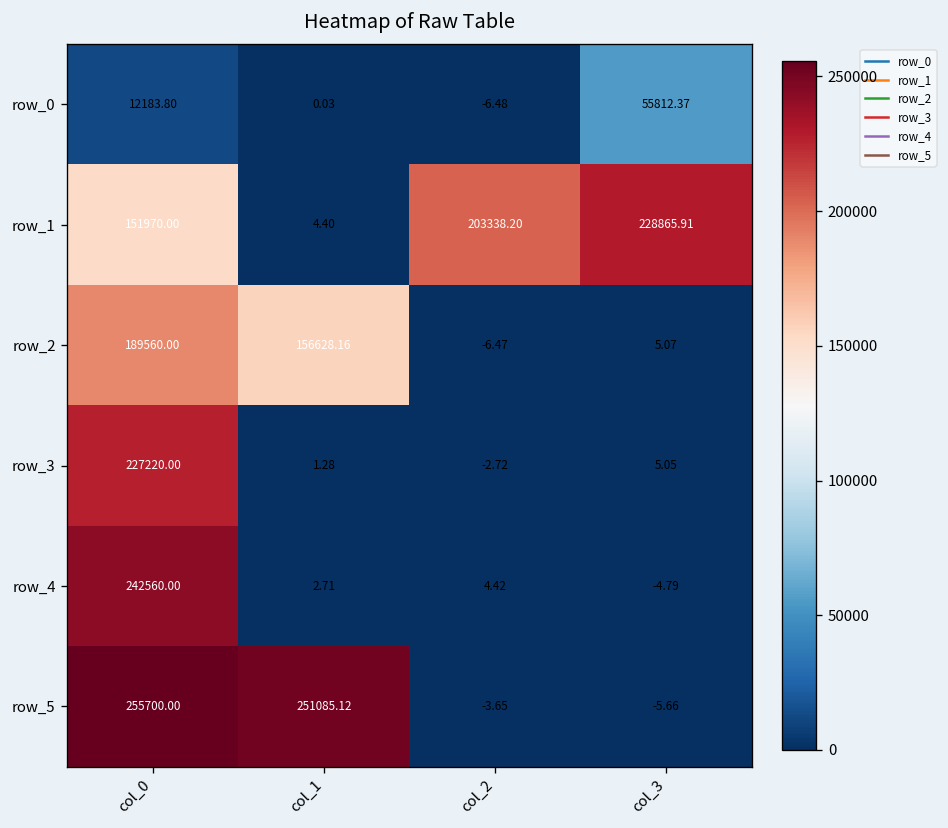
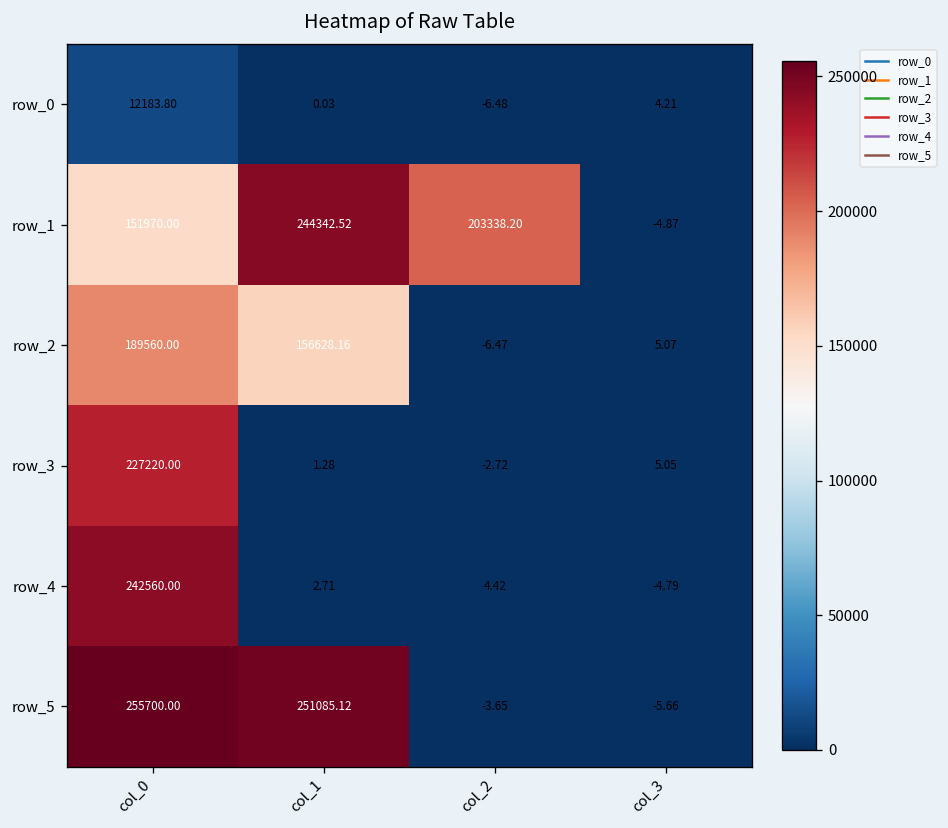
  {
    "row_0": {
      "col_0": 12183.80,
      "col_1": 0.03,
      "col_2": -6.48,
-     "col_3": 55812.37
+     "col_3": 4.21
    },
    "row_1": {
      "col_0": 151970.00,
-     "col_1": 4.40,
+     "col_1": 244342.52,
      "col_2": 203338.20,
-     "col_3": 228865.91
+     "col_3": -4.87
    },
    "row_2": {
      "col_0": 189560.00,
      "col_1": 156628.16,
      "col_2": -6.47,
      "col_3": 5.07
    },
    "row_3": {
      "col_0": 227220.00,
      "col_1": 1.28,
      "col_2": -2.72,
      "col_3": 5.05
    },
    "row_4": {
      "col_0": 242560.00,
      "col_1": 2.71,
      "col_2": 4.42,
      "col_3": -4.79
    },
    "row_5": {
      "col_0": 255700.00,
      "col_1": 251085.12,
      "col_2": -3.65,
      "col_3": -5.66
    }
  }
